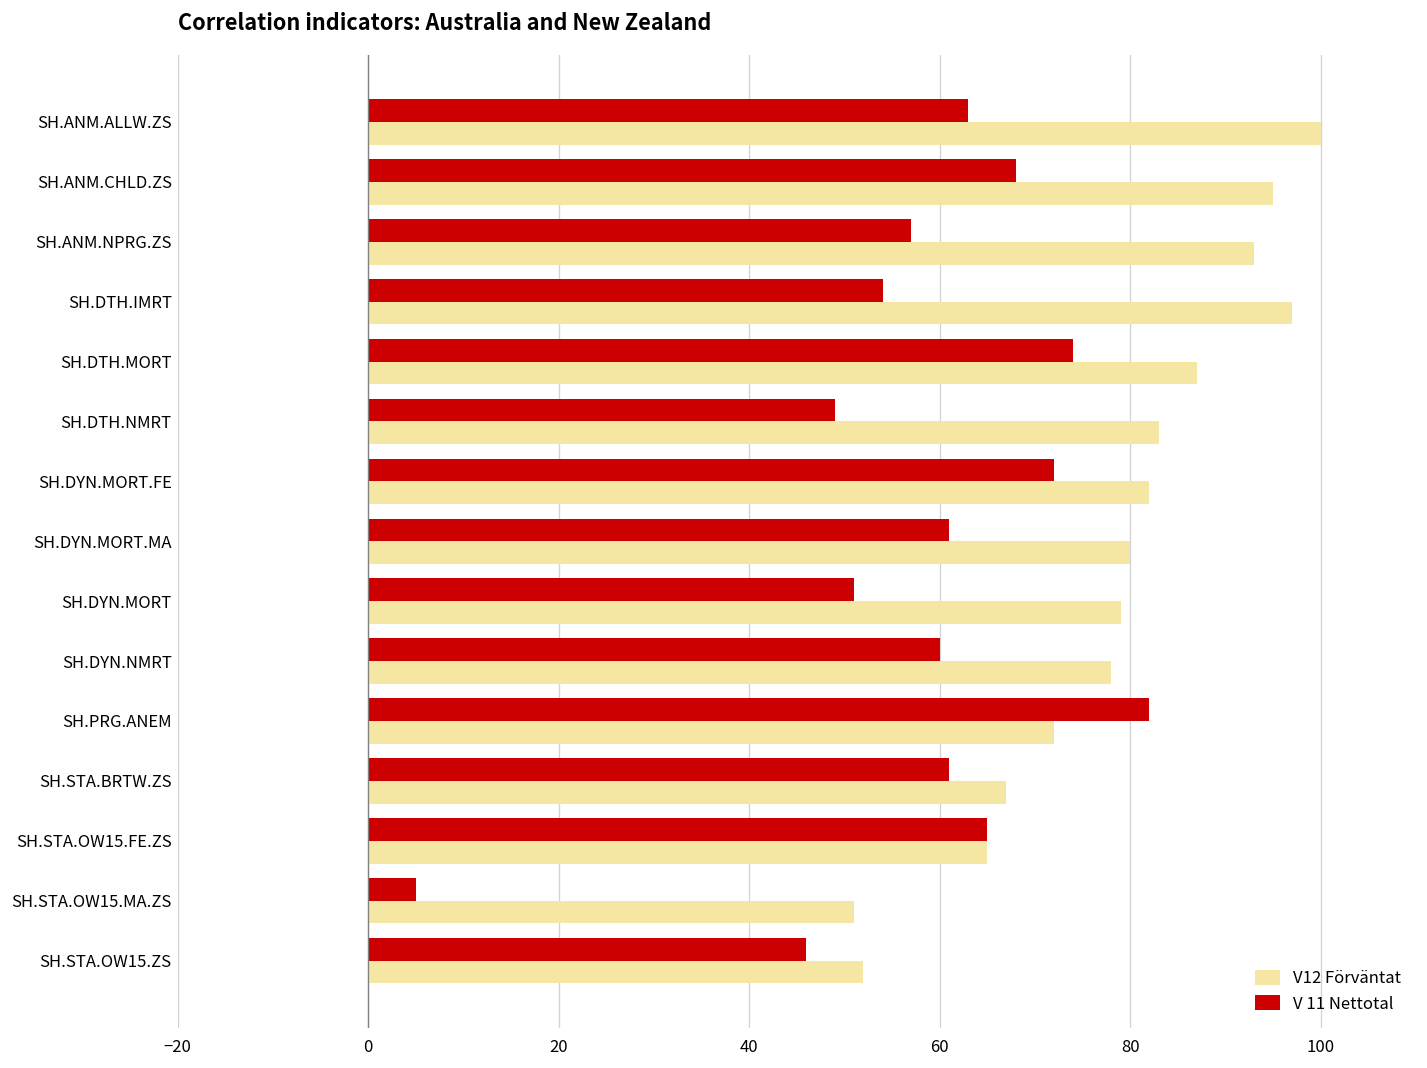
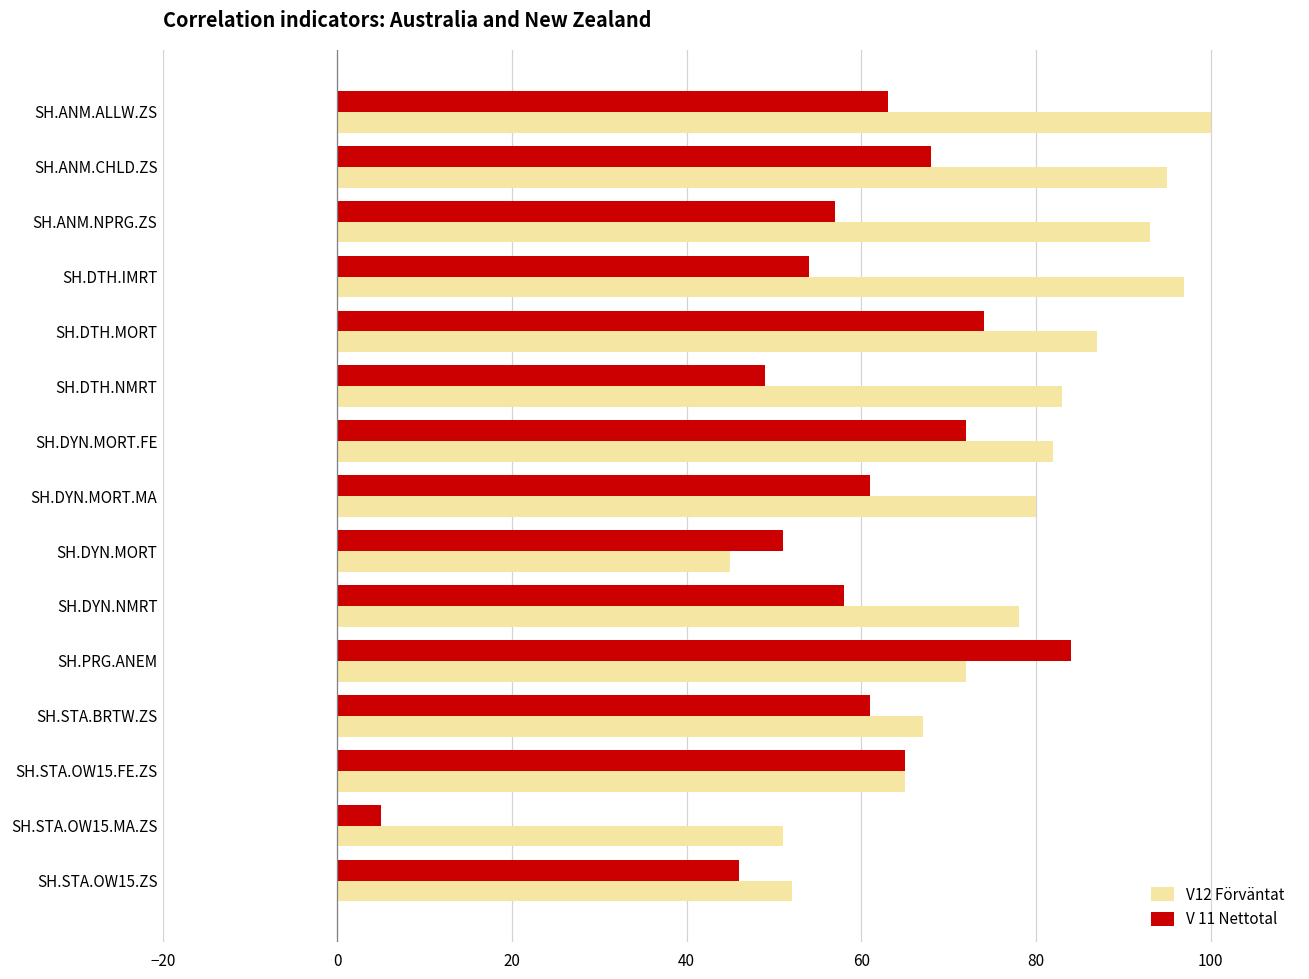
  {
    "V12 Förväntat": {
      "SH.ANM.ALLW.ZS": 100,
      "SH.ANM.CHLD.ZS": 95,
      "SH.ANM.NPRG.ZS": 93,
      "SH.DTH.IMRT": 97,
      "SH.DTH.MORT": 87,
      "SH.DTH.NMRT": 83,
      "SH.DYN.MORT.FE": 82,
      "SH.DYN.MORT.MA": 80,
-     "SH.DYN.MORT": 79,
+     "SH.DYN.MORT": 45,
      "SH.DYN.NMRT": 78,
      "SH.PRG.ANEM": 72,
      "SH.STA.BRTW.ZS": 67,
      "SH.STA.OW15.FE.ZS": 65,
      "SH.STA.OW15.MA.ZS": 51,
      "SH.STA.OW15.ZS": 52
    },
    "V 11 Nettotal": {
      "SH.ANM.ALLW.ZS": 63,
      "SH.ANM.CHLD.ZS": 68,
      "SH.ANM.NPRG.ZS": 57,
      "SH.DTH.IMRT": 54,
      "SH.DTH.MORT": 74,
      "SH.DTH.NMRT": 49,
      "SH.DYN.MORT.FE": 72,
      "SH.DYN.MORT.MA": 61,
      "SH.DYN.MORT": 51,
-     "SH.DYN.NMRT": 60,
-     "SH.PRG.ANEM": 82,
+     "SH.DYN.NMRT": 58,
+     "SH.PRG.ANEM": 84,
      "SH.STA.BRTW.ZS": 61,
      "SH.STA.OW15.FE.ZS": 65,
      "SH.STA.OW15.MA.ZS": 5,
      "SH.STA.OW15.ZS": 46
    }
  }
